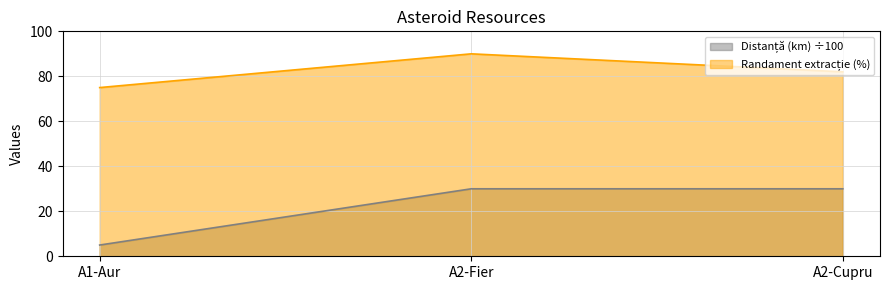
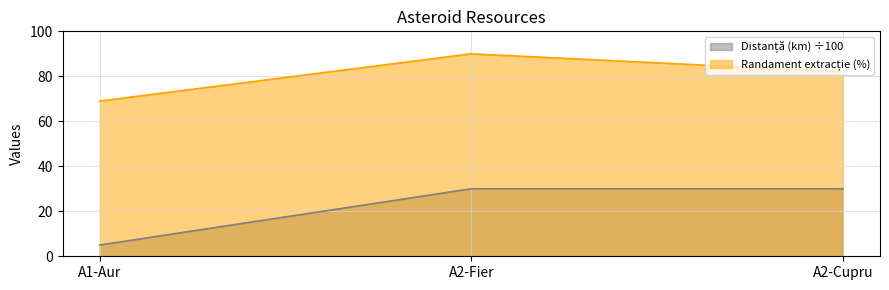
  {
    "Distanță (km) ÷100": {
      "A1-Aur": 5,
      "A2-Fier": 30,
      "A2-Cupru": 30
    },
    "Randament extracție (%)": {
-     "A1-Aur": 75,
+     "A1-Aur": 69,
      "A2-Fier": 90
    }
  }
